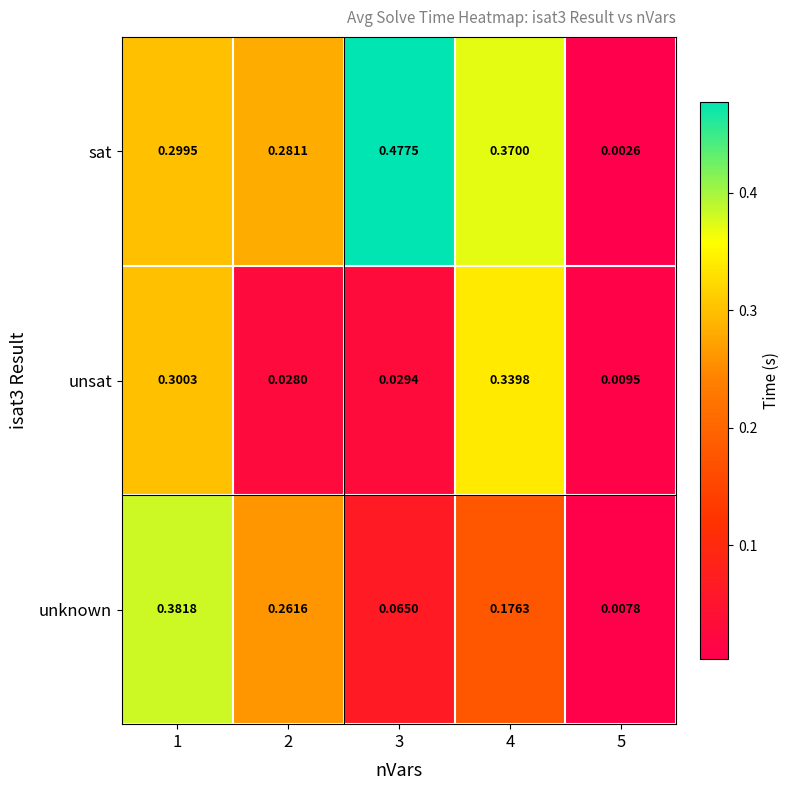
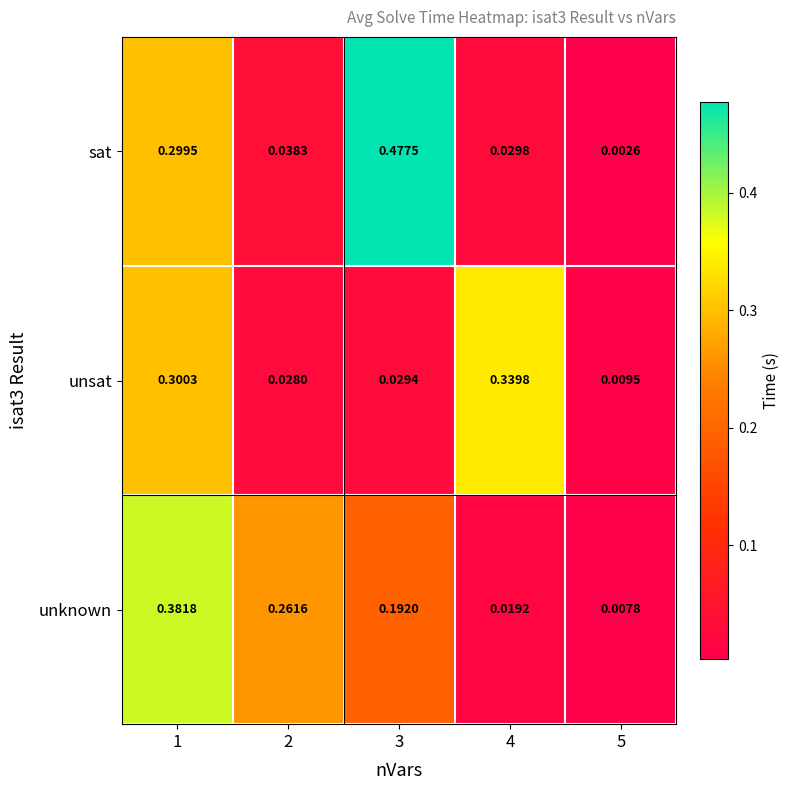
  {
    "sat": {
      "1": 0.2995,
-     "2": 0.2811,
+     "2": 0.0383,
      "3": 0.4775,
-     "4": 0.3700,
+     "4": 0.0298,
      "5": 0.0026
    },
    "unsat": {
      "1": 0.3003,
      "2": 0.0280,
      "3": 0.0294,
      "4": 0.3398,
      "5": 0.0095
    },
    "unknown": {
      "1": 0.3818,
      "2": 0.2616,
-     "3": 0.0650,
-     "4": 0.1763,
+     "3": 0.1920,
+     "4": 0.0192,
      "5": 0.0078
    }
  }
